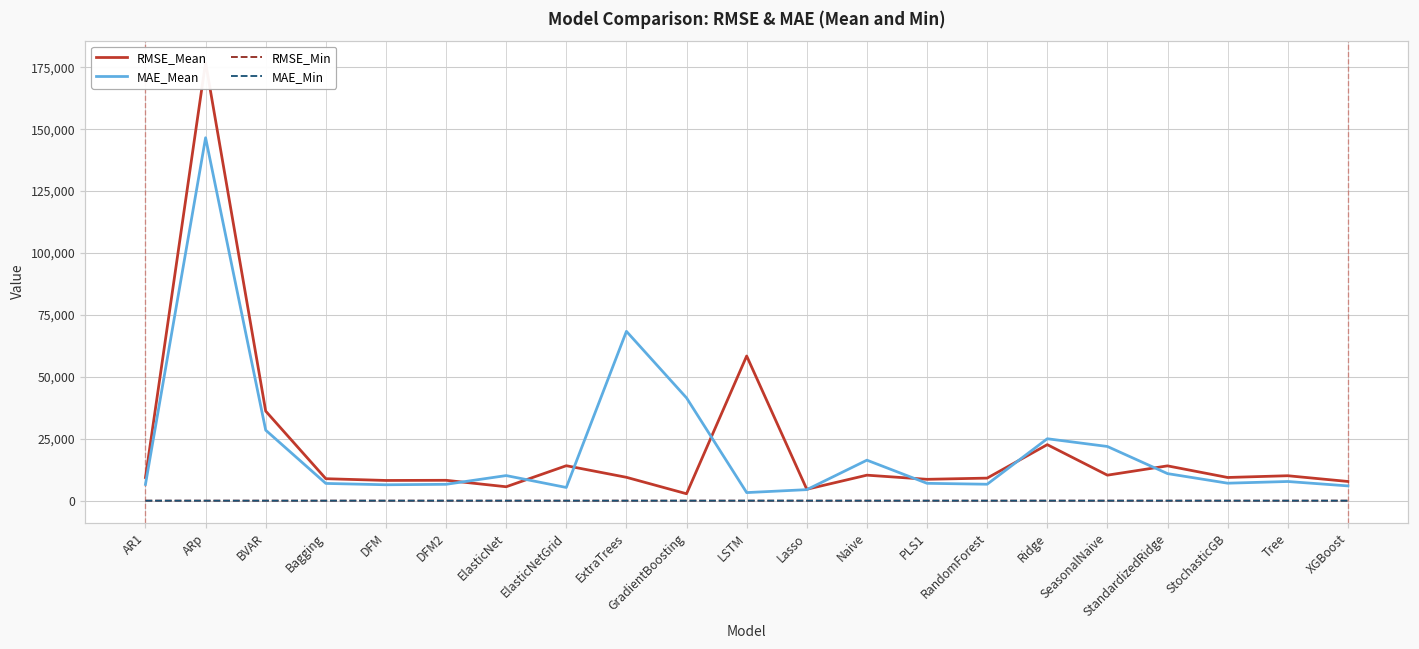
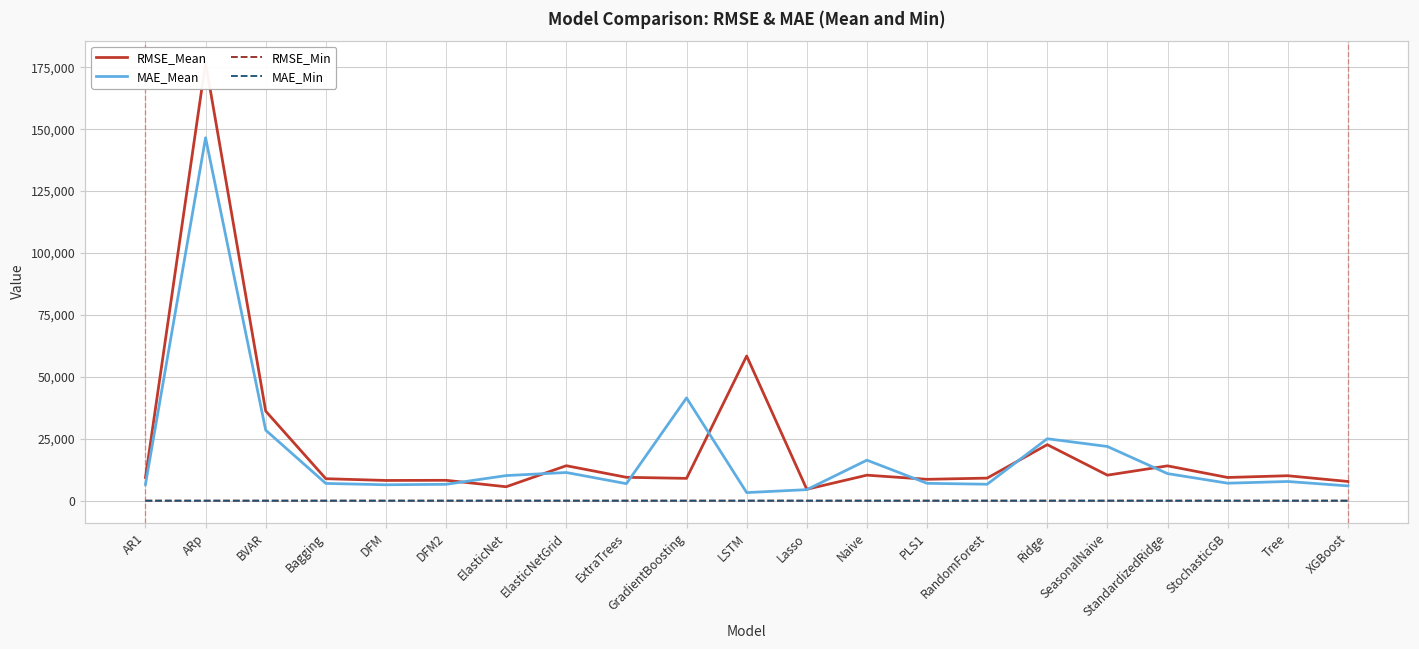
  {
    "RMSE_Mean": {
      "AR1": "9,000",
      "BVAR": "36,000",
      "Bagging": "9,000",
      "DFM": "8,000",
      "DFM2": "8,000",
      "ElasticNet": "6,000",
      "ElasticNetGrid": "14,000",
      "ExtraTrees": "9,000",
-     "GradientBoosting": "3,000",
+     "GradientBoosting": "9,000",
      "LSTM": "58,000",
      "Naive": "10,000",
      "PLS1": "9,000",
      "RandomForest": "9,000",
      "Ridge": "23,000",
      "SeasonalNaive": "10,000",
      "StandardizedRidge": "14,000",
      "StochasticGB": "9,000",
      "Tree": "10,000",
      "XGBoost": "8,000"
    },
    "MAE_Mean": {
      "AR1": "7,000",
      "ARp": "147,000",
      "BVAR": "28,000",
      "Bagging": "7,000",
      "DFM": "6,000",
      "DFM2": "7,000",
      "ElasticNet": "10,000",
-     "ElasticNetGrid": "5,000",
-     "ExtraTrees": "68,000",
+     "ElasticNetGrid": "11,000",
+     "ExtraTrees": "7,000",
      "GradientBoosting": "41,000",
      "LSTM": "3,000",
      "Naive": "16,000",
      "PLS1": "7,000",
      "RandomForest": "7,000",
      "Ridge": "25,000",
      "SeasonalNaive": "22,000",
      "StandardizedRidge": "11,000",
      "StochasticGB": "7,000",
      "Tree": "8,000",
      "XGBoost": "6,000"
    },
    "MAE_Min": {
      "AR1": "0",
      "ARp": "0",
      "BVAR": "0",
      "Bagging": "0",
      "DFM": "0",
      "DFM2": "0",
      "ElasticNet": "0",
      "ElasticNetGrid": "0",
      "ExtraTrees": "0",
      "GradientBoosting": "0",
      "LSTM": "0",
      "Lasso": "0",
      "Naive": "0",
      "PLS1": "0",
      "RandomForest": "0",
      "Ridge": "0",
      "SeasonalNaive": "0",
      "StandardizedRidge": "0",
      "StochasticGB": "0",
      "Tree": "0",
      "XGBoost": "0"
    }
  }
